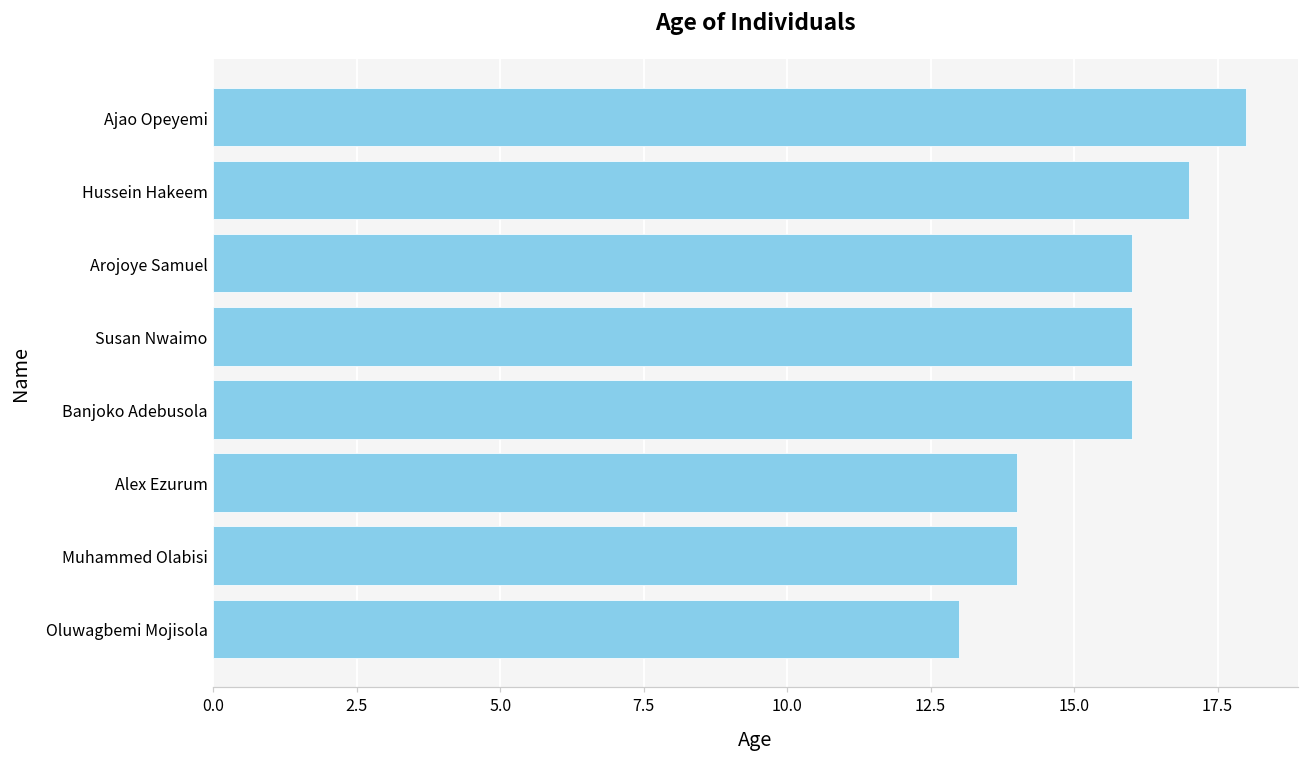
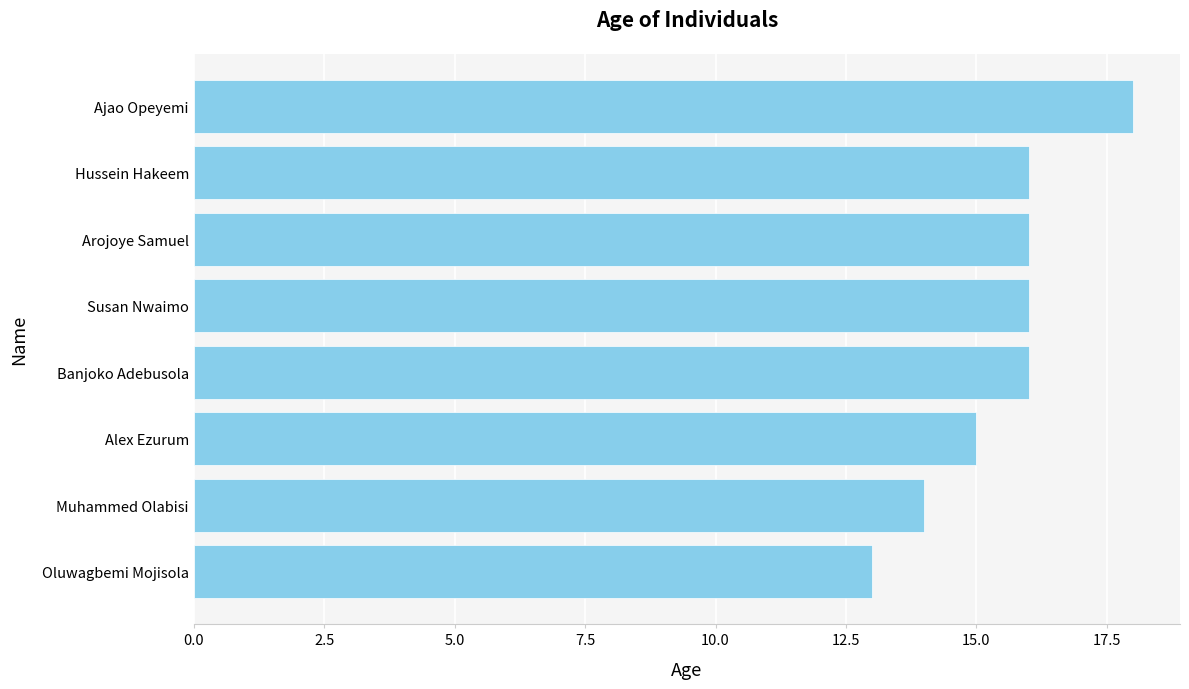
  {
    "Ajao Opeyemi": 18,
-   "Hussein Hakeem": 17,
+   "Hussein Hakeem": 16,
    "Arojoye Samuel": 16,
    "Susan Nwaimo": 16,
    "Banjoko Adebusola": 16,
-   "Alex Ezurum": 14,
+   "Alex Ezurum": 15,
    "Muhammed Olabisi": 14,
    "Oluwagbemi Mojisola": 13
  }
